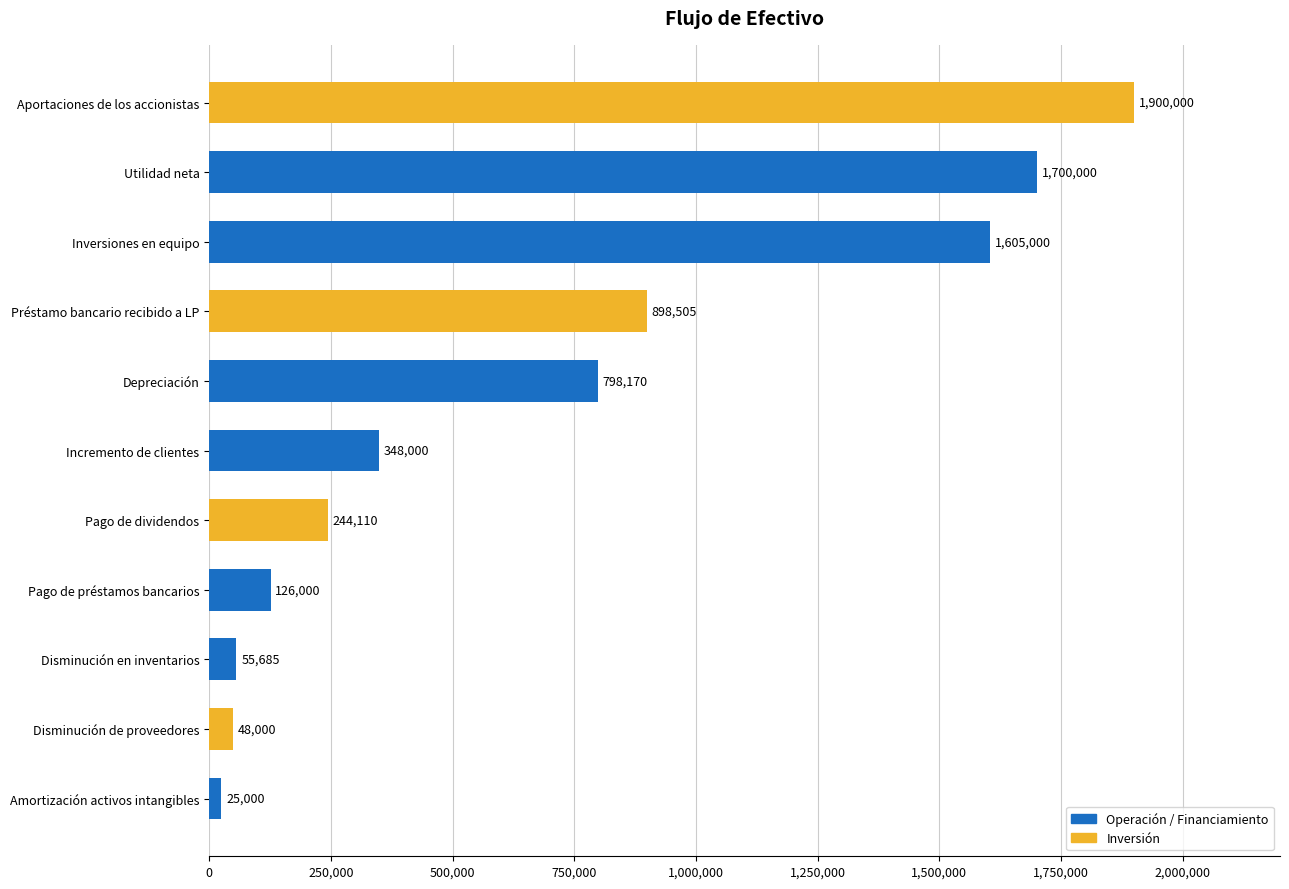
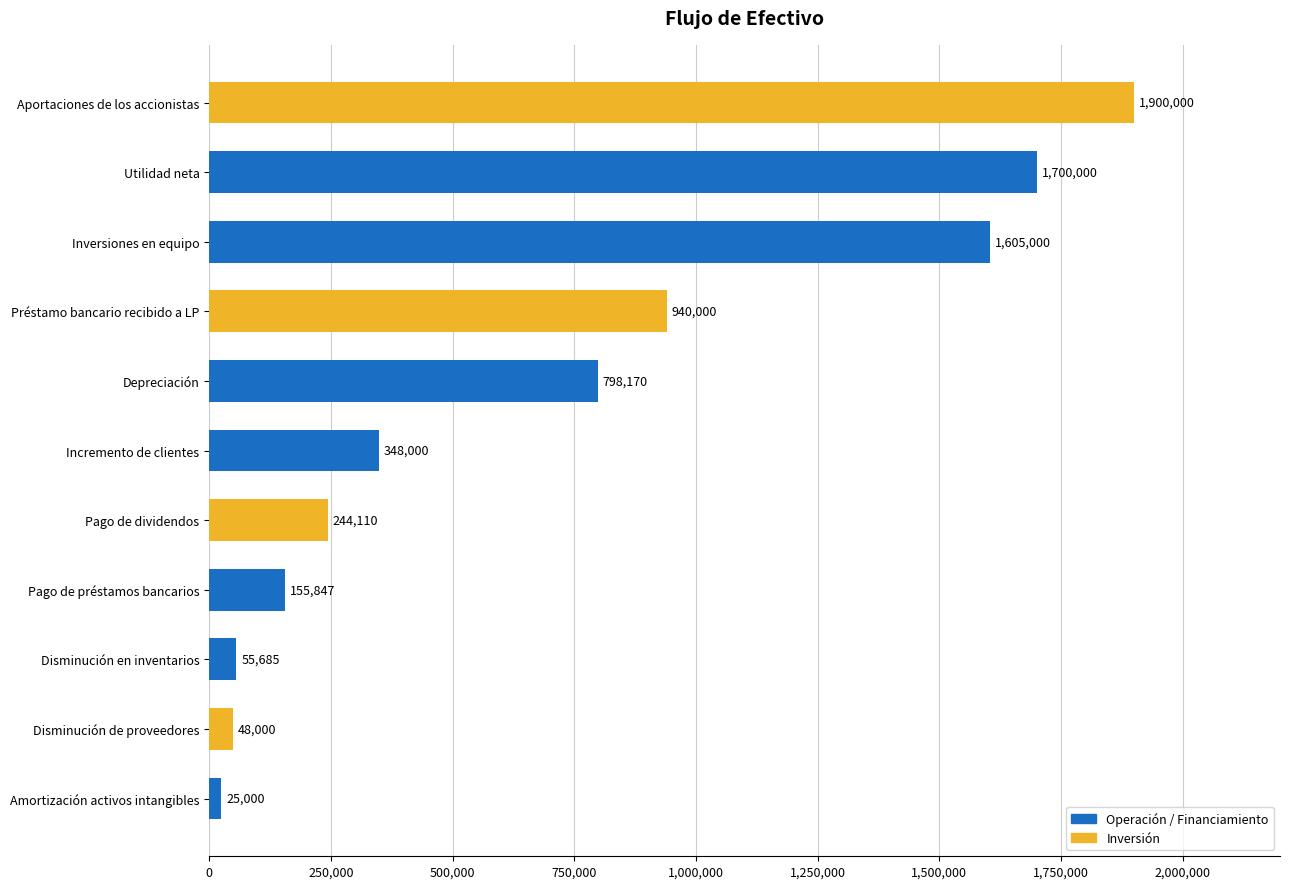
  {
    "Aportaciones de los accionistas": "1,900,000",
    "Utilidad neta": "1,700,000",
    "Inversiones en equipo": "1,605,000",
-   "Préstamo bancario recibido a LP": "898,505",
+   "Préstamo bancario recibido a LP": "940,000",
    "Depreciación": "798,170",
    "Incremento de clientes": "348,000",
    "Pago de dividendos": "244,110",
-   "Pago de préstamos bancarios": "126,000",
+   "Pago de préstamos bancarios": "155,847",
    "Disminución en inventarios": "55,685",
    "Disminución de proveedores": "48,000",
    "Amortización activos intangibles": "25,000"
  }
